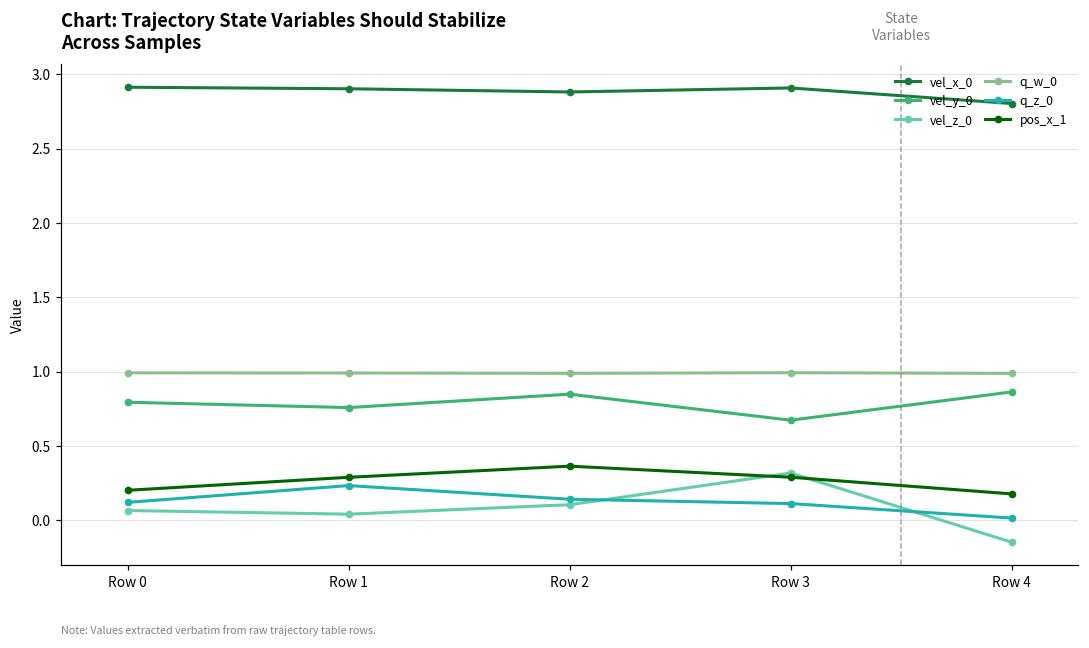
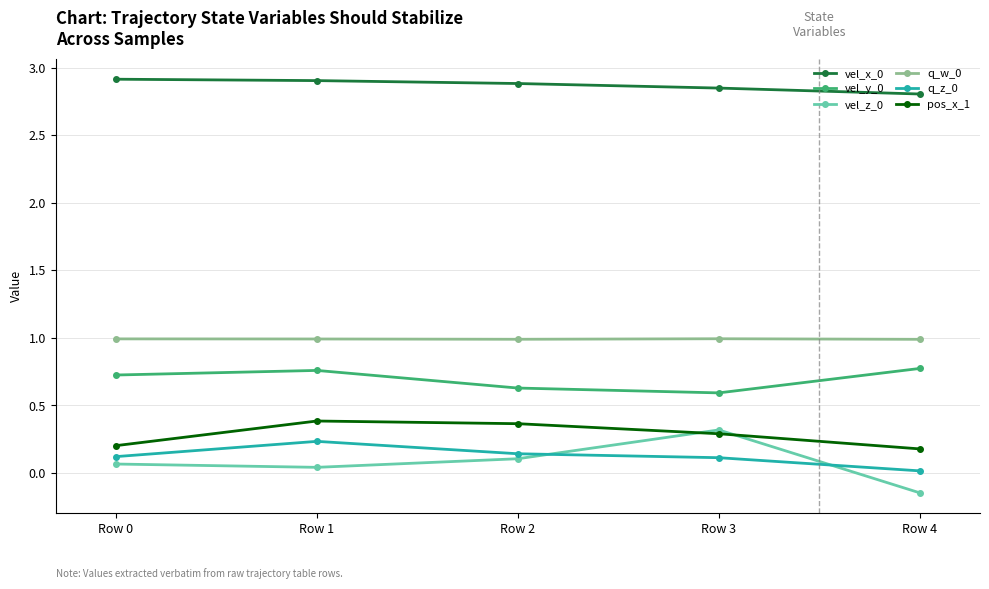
  {
    "vel_x_0": {
      "Row 0": 2.91,
      "Row 1": 2.90,
      "Row 2": 2.88,
-     "Row 3": 2.91,
+     "Row 3": 2.85,
      "Row 4": 2.80
    },
    "vel_y_0": {
-     "Row 0": 0.80,
+     "Row 0": 0.73,
      "Row 1": 0.76,
-     "Row 2": 0.85,
-     "Row 3": 0.67,
-     "Row 4": 0.86
+     "Row 2": 0.63,
+     "Row 3": 0.59,
+     "Row 4": 0.77
    },
    "q_z_0": {
      "Row 0": 0.12,
      "Row 1": 0.23,
      "Row 2": 0.14,
      "Row 3": 0.11,
      "Row 4": 0.02
    },
    "pos_x_1": {
      "Row 0": 0.20,
-     "Row 1": 0.29,
+     "Row 1": 0.39,
      "Row 2": 0.37,
      "Row 3": 0.29,
      "Row 4": 0.18
    }
  }
